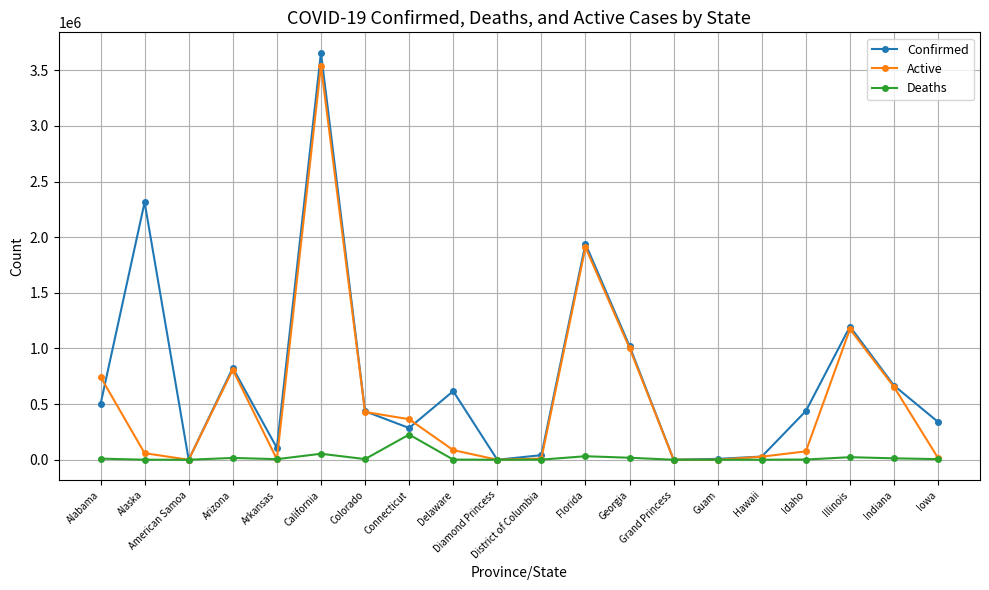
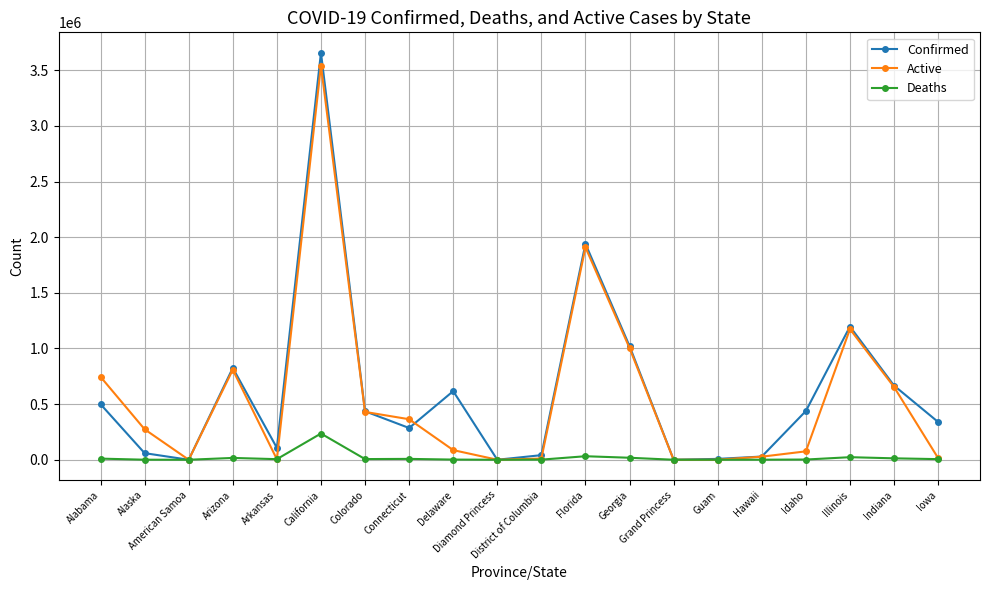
  {
    "Confirmed": {
      "Alabama": 500000,
-     "Alaska": 2310000,
+     "Alaska": 60000,
      "Arkansas": 110000,
      "California": 3660000,
      "Connecticut": 290000,
      "Delaware": 620000,
      "District of Columbia": 40000,
      "Florida": 1940000,
      "Idaho": 440000,
      "Illinois": 1200000,
      "Iowa": 340000
    },
    "Active": {
      "Alabama": 750000,
-     "Alaska": 60000,
+     "Alaska": 270000,
      "California": 3540000,
      "Connecticut": 360000,
      "Delaware": 90000,
      "Florida": 1910000,
      "Idaho": 80000,
      "Illinois": 1170000
    },
    "Deaths": {
      "Alabama": 10000,
      "Alaska": 0,
      "Arizona": 20000,
-     "California": 50000,
+     "California": 240000,
      "Colorado": 10000,
-     "Connecticut": 230000,
+     "Connecticut": 10000,
      "Delaware": 0,
      "Florida": 30000,
      "Georgia": 20000,
      "Hawaii": 0,
      "Idaho": 0,
      "Illinois": 20000,
      "Indiana": 10000
    }
  }
